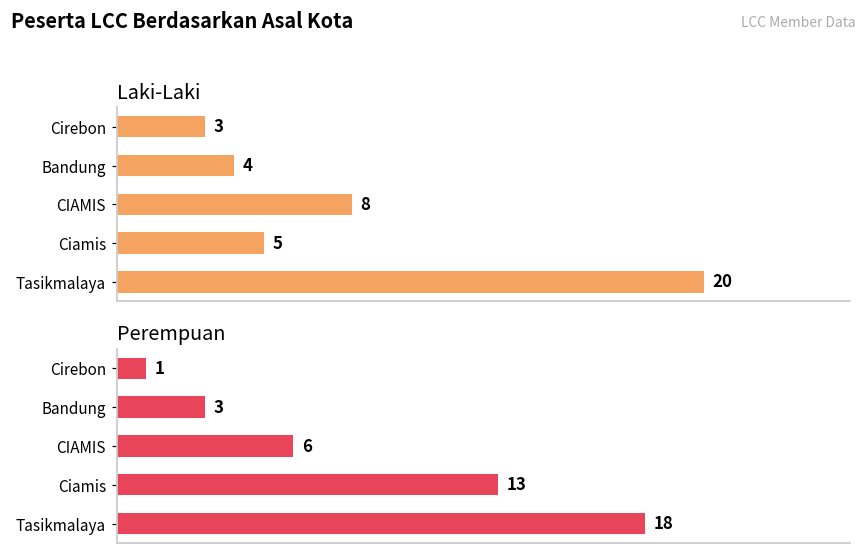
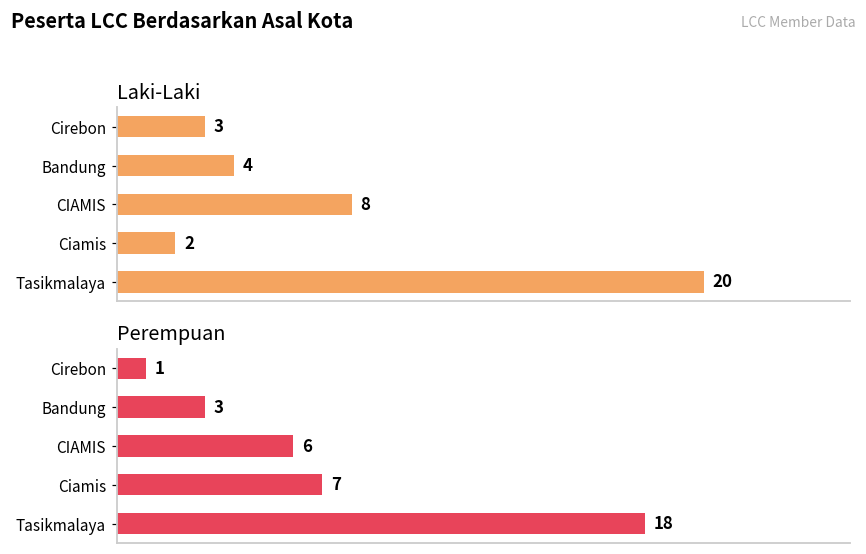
  {
    "Laki-Laki": {
      "Cirebon": 3,
      "Bandung": 4,
      "CIAMIS": 8,
-     "Ciamis": 5,
+     "Ciamis": 2,
      "Tasikmalaya": 20
    },
    "Perempuan": {
      "Cirebon": 1,
      "Bandung": 3,
      "CIAMIS": 6,
-     "Ciamis": 13,
+     "Ciamis": 7,
      "Tasikmalaya": 18
    }
  }
